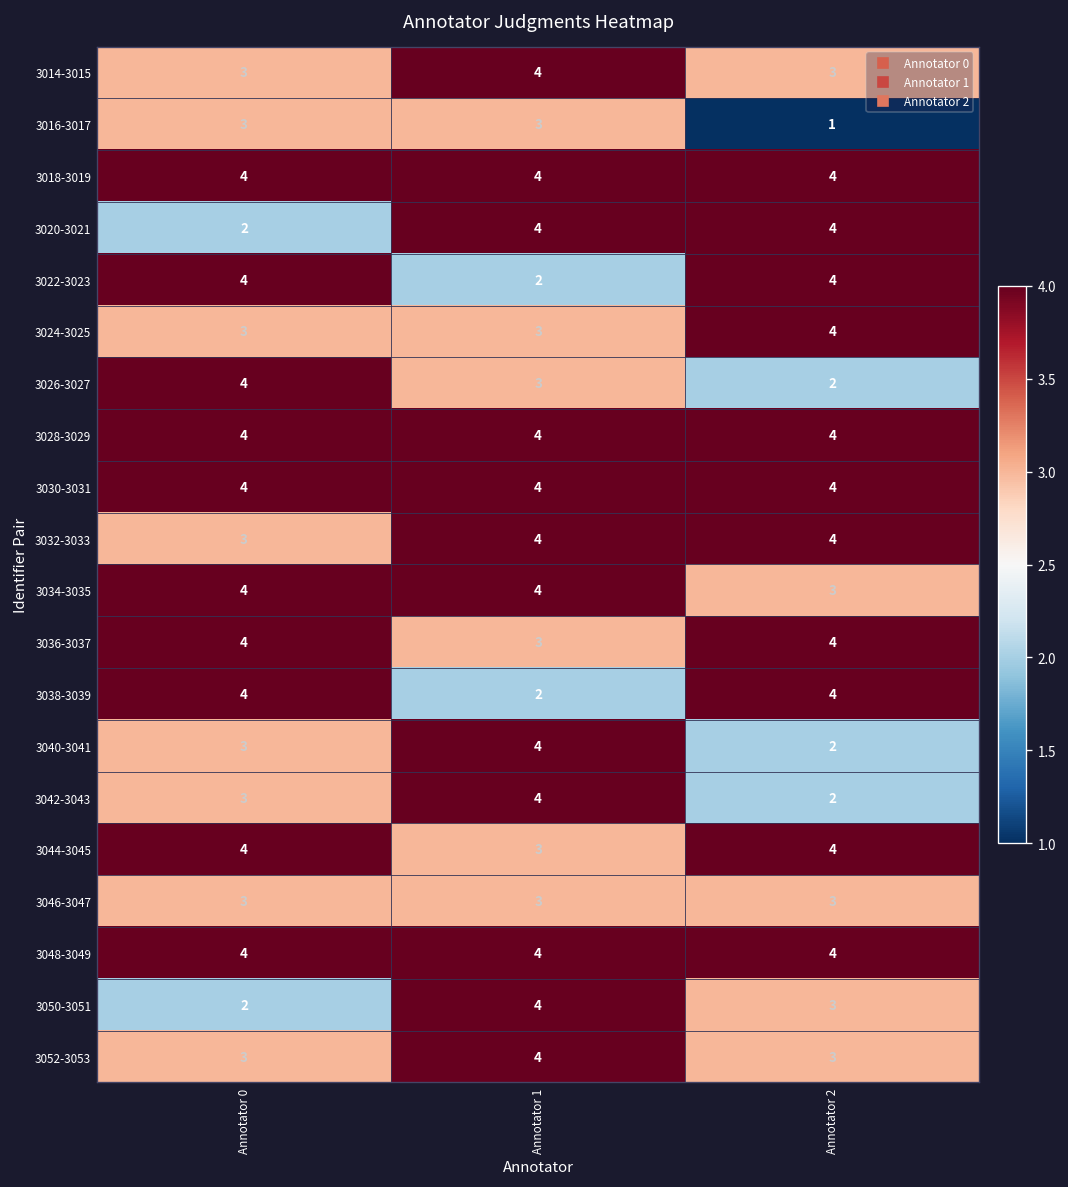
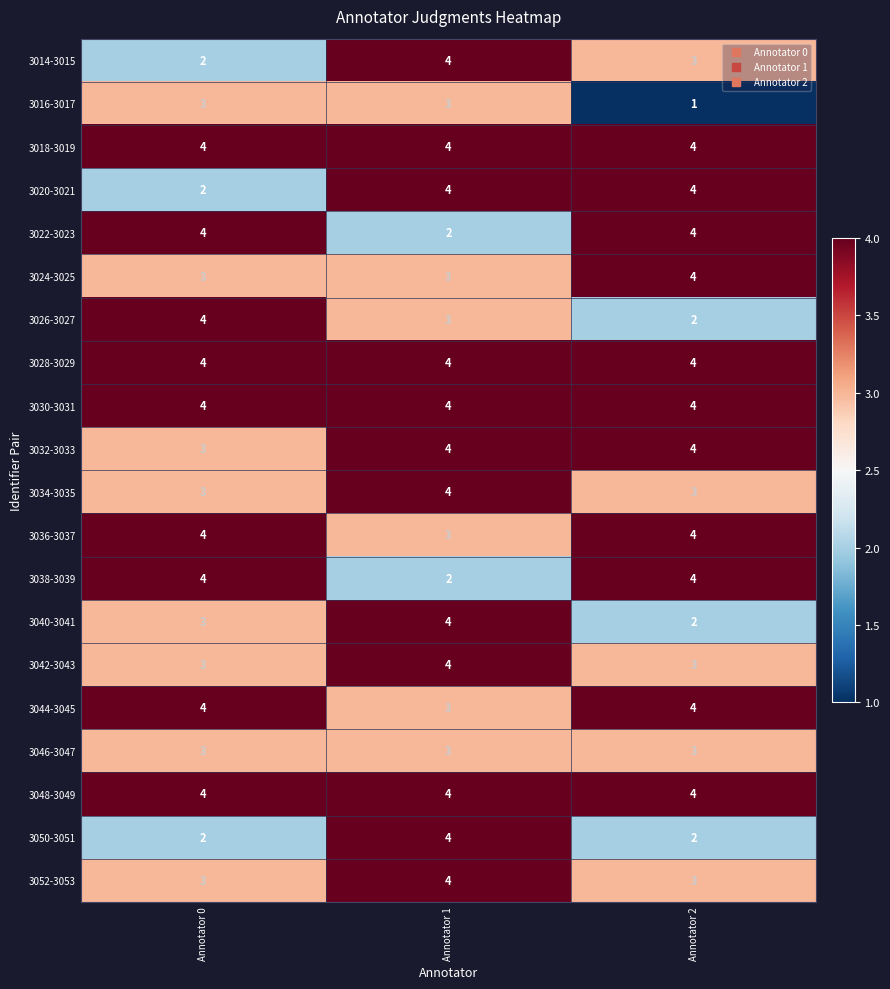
  {
    "3014-3015": {
-     "Annotator 0": 3,
+     "Annotator 0": 2,
      "Annotator 1": 4,
      "Annotator 2": 3
    },
    "3016-3017": {
      "Annotator 0": 3,
      "Annotator 1": 3,
      "Annotator 2": 1
    },
    "3018-3019": {
      "Annotator 0": 4,
      "Annotator 1": 4,
      "Annotator 2": 4
    },
    "3020-3021": {
      "Annotator 0": 2,
      "Annotator 1": 4,
      "Annotator 2": 4
    },
    "3022-3023": {
      "Annotator 0": 4,
      "Annotator 1": 2,
      "Annotator 2": 4
    },
    "3024-3025": {
      "Annotator 0": 3,
      "Annotator 1": 3,
      "Annotator 2": 4
    },
    "3026-3027": {
      "Annotator 0": 4,
      "Annotator 1": 3,
      "Annotator 2": 2
    },
    "3028-3029": {
      "Annotator 0": 4,
      "Annotator 1": 4,
      "Annotator 2": 4
    },
    "3030-3031": {
      "Annotator 0": 4,
      "Annotator 1": 4,
      "Annotator 2": 4
    },
    "3032-3033": {
      "Annotator 0": 3,
      "Annotator 1": 4,
      "Annotator 2": 4
    },
    "3034-3035": {
-     "Annotator 0": 4,
+     "Annotator 0": 3,
      "Annotator 1": 4,
      "Annotator 2": 3
    },
    "3036-3037": {
      "Annotator 0": 4,
      "Annotator 1": 3,
      "Annotator 2": 4
    },
    "3038-3039": {
      "Annotator 0": 4,
      "Annotator 1": 2,
      "Annotator 2": 4
    },
    "3040-3041": {
      "Annotator 0": 3,
      "Annotator 1": 4,
      "Annotator 2": 2
    },
    "3042-3043": {
      "Annotator 0": 3,
      "Annotator 1": 4,
-     "Annotator 2": 2
+     "Annotator 2": 3
    },
    "3044-3045": {
      "Annotator 0": 4,
      "Annotator 1": 3,
      "Annotator 2": 4
    },
    "3046-3047": {
      "Annotator 0": 3,
      "Annotator 1": 3,
      "Annotator 2": 3
    },
    "3048-3049": {
      "Annotator 0": 4,
      "Annotator 1": 4,
      "Annotator 2": 4
    },
    "3050-3051": {
      "Annotator 0": 2,
      "Annotator 1": 4,
-     "Annotator 2": 3
+     "Annotator 2": 2
    },
    "3052-3053": {
      "Annotator 0": 3,
      "Annotator 1": 4,
      "Annotator 2": 3
    }
  }
